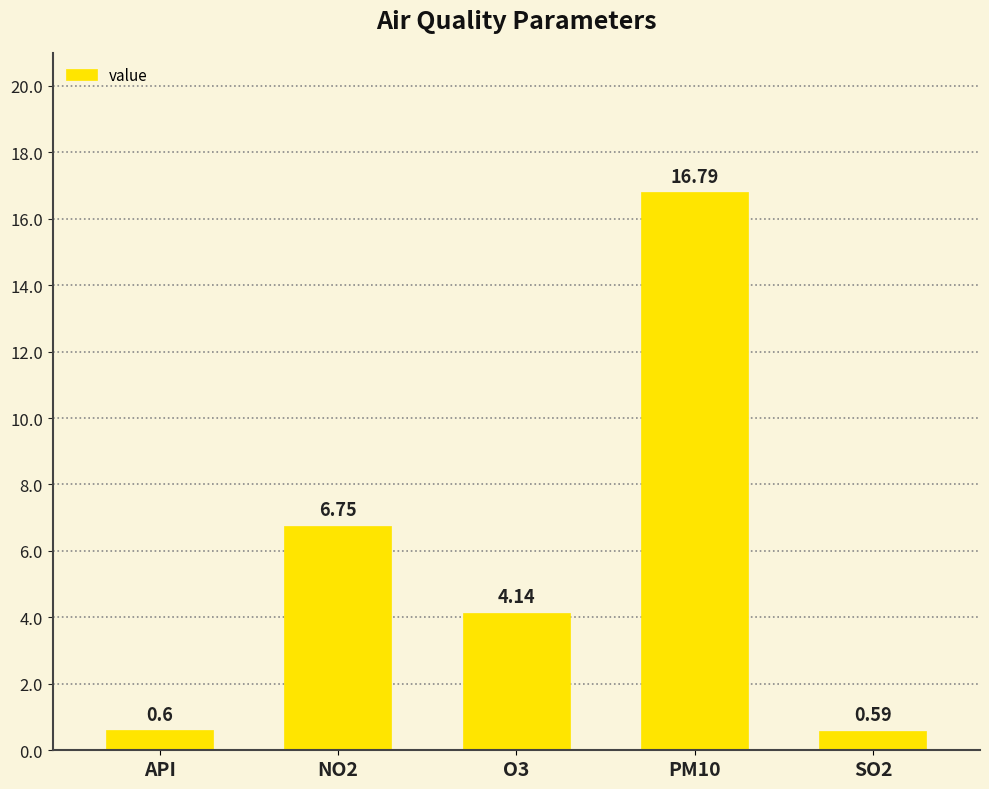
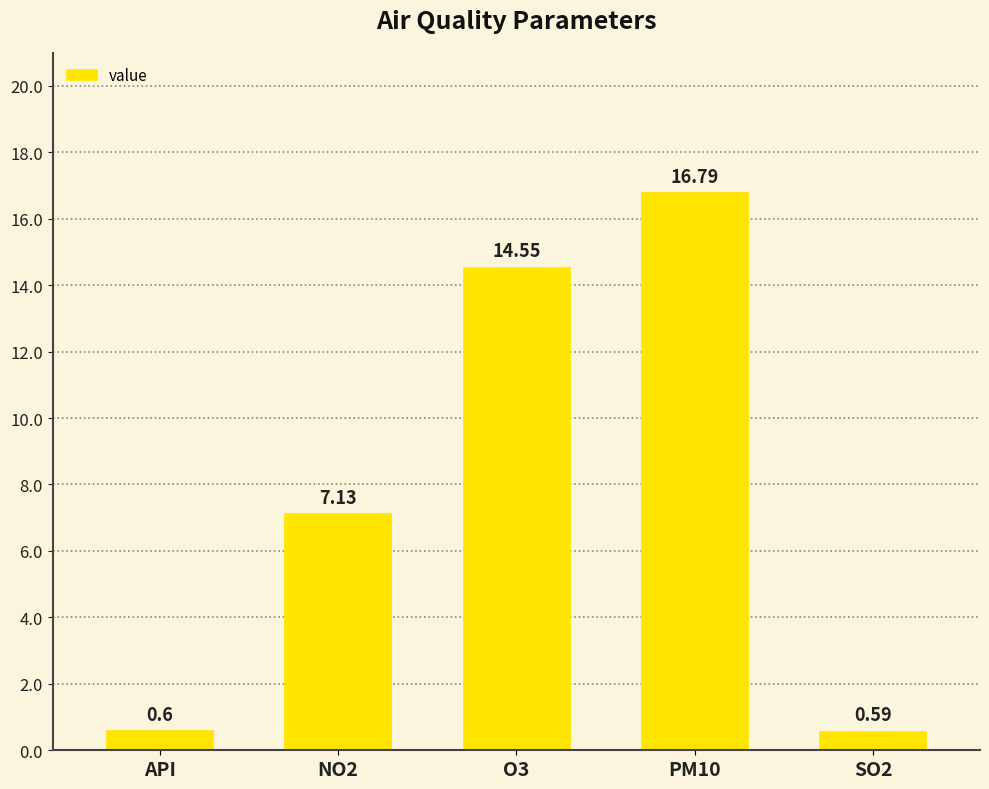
  {
    "API": 0.6,
-   "NO2": 6.75,
-   "O3": 4.14,
+   "NO2": 7.13,
+   "O3": 14.55,
    "PM10": 16.79,
    "SO2": 0.59
  }
